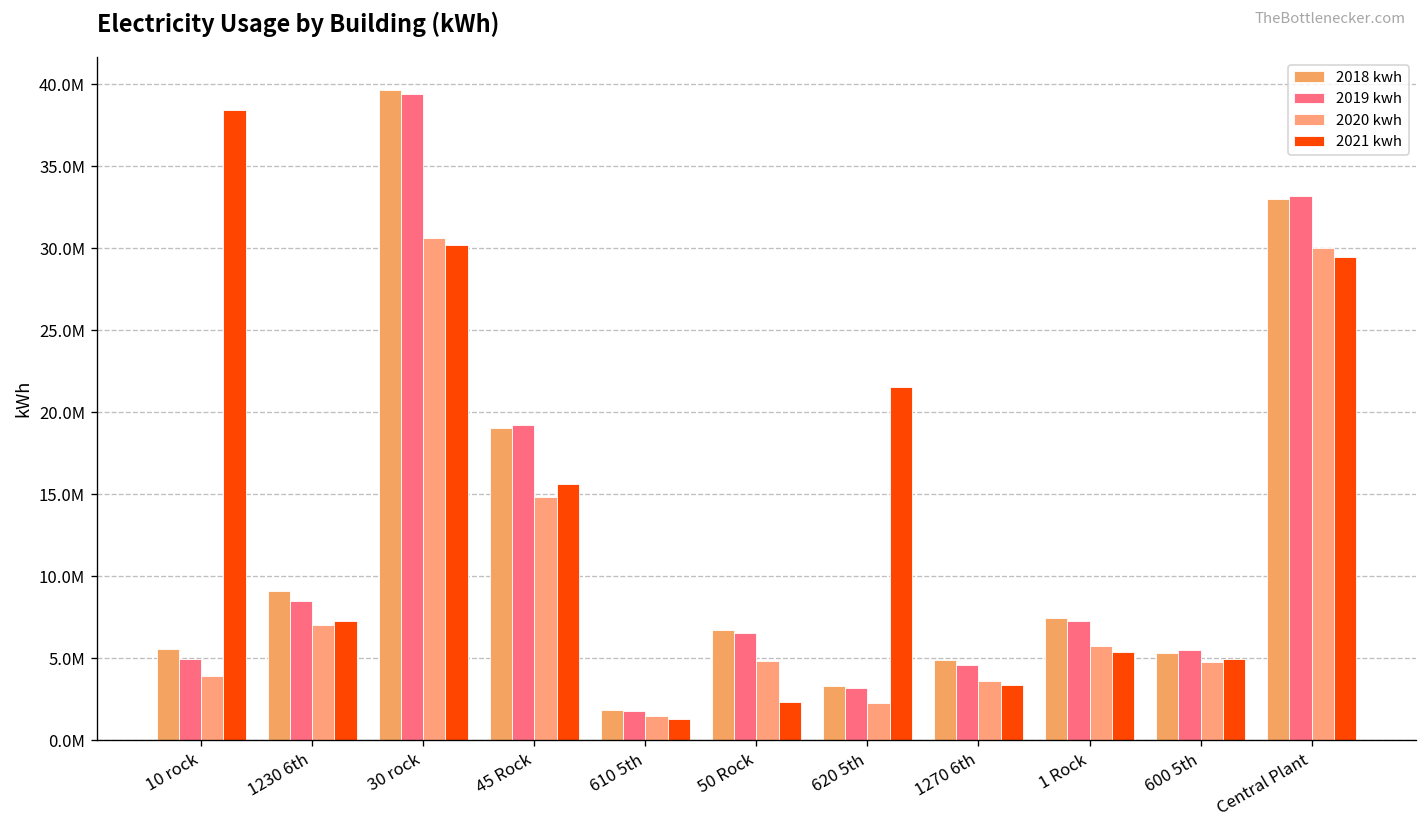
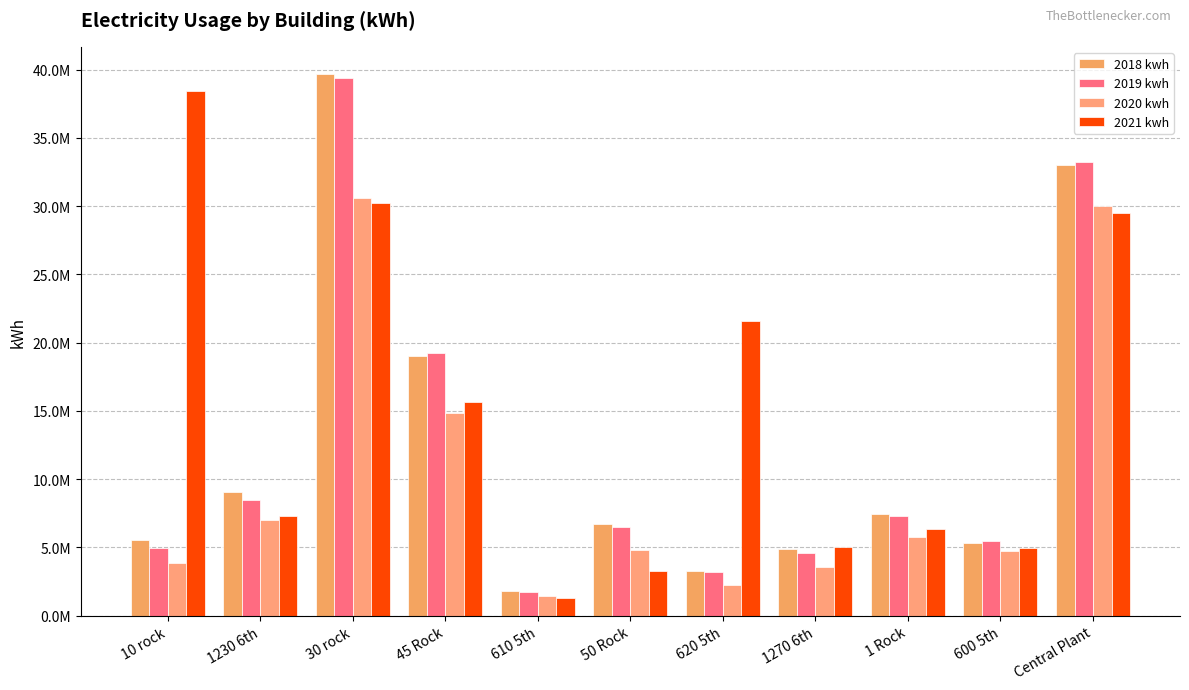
  {
    "2021 kwh": {
      "10 rock": 38400000,
      "1230 6th": 7300000,
      "30 rock": 30200000,
      "45 Rock": 15600000,
      "610 5th": 1300000,
-     "50 Rock": 2300000,
+     "50 Rock": 3300000,
      "620 5th": 21600000,
-     "1270 6th": 3400000,
-     "1 Rock": 5400000,
+     "1270 6th": 5000000,
+     "1 Rock": 6300000,
      "600 5th": 5000000,
      "Central Plant": 29500000
    }
  }
